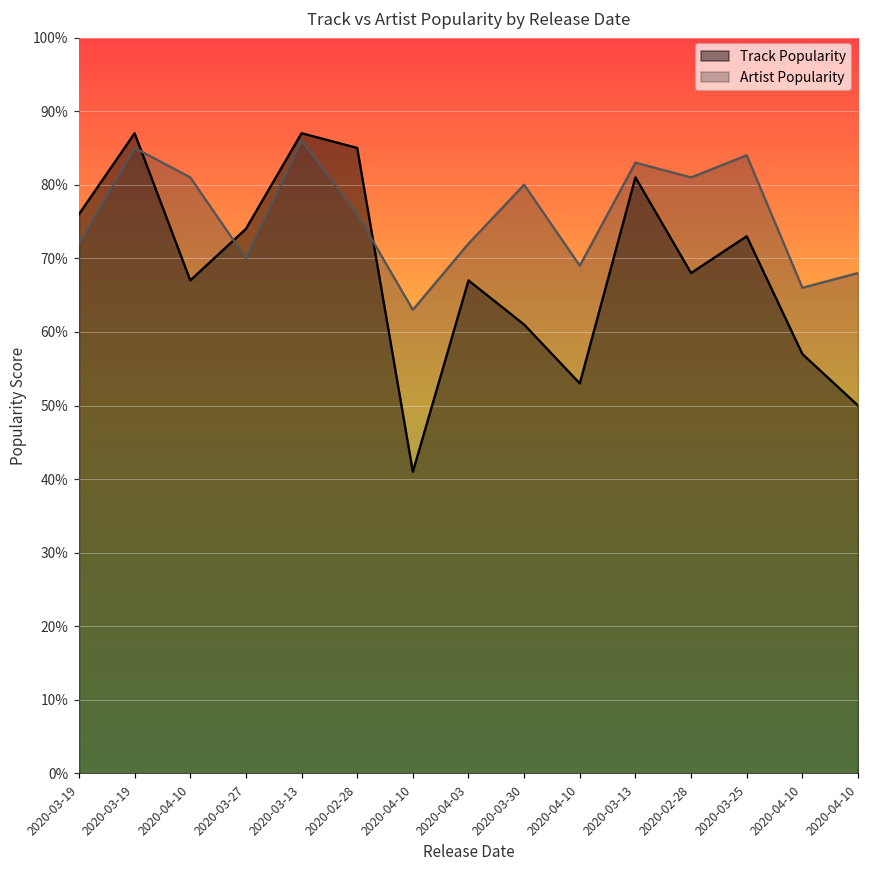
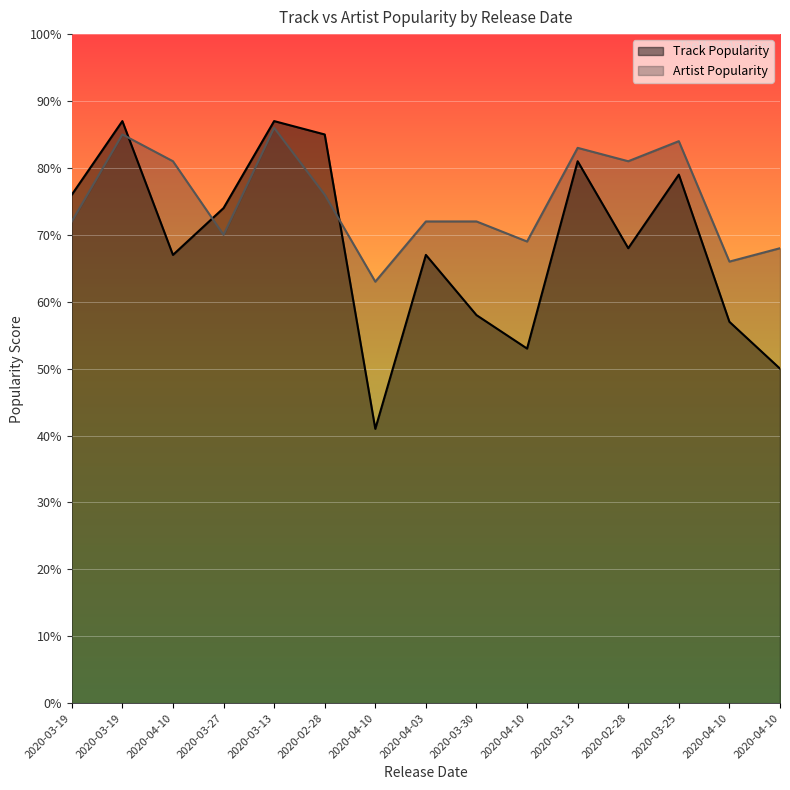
  {
    "Track Popularity": {
      "2020-03-27": "74%",
      "2020-04-03": "67%",
-     "2020-03-30": "61%",
-     "2020-03-25": "73%"
+     "2020-03-30": "58%",
+     "2020-03-25": "79%"
    },
    "Artist Popularity": {
      "2020-03-27": "70%",
      "2020-04-03": "72%",
-     "2020-03-30": "80%",
+     "2020-03-30": "72%",
      "2020-03-25": "84%"
    }
  }
